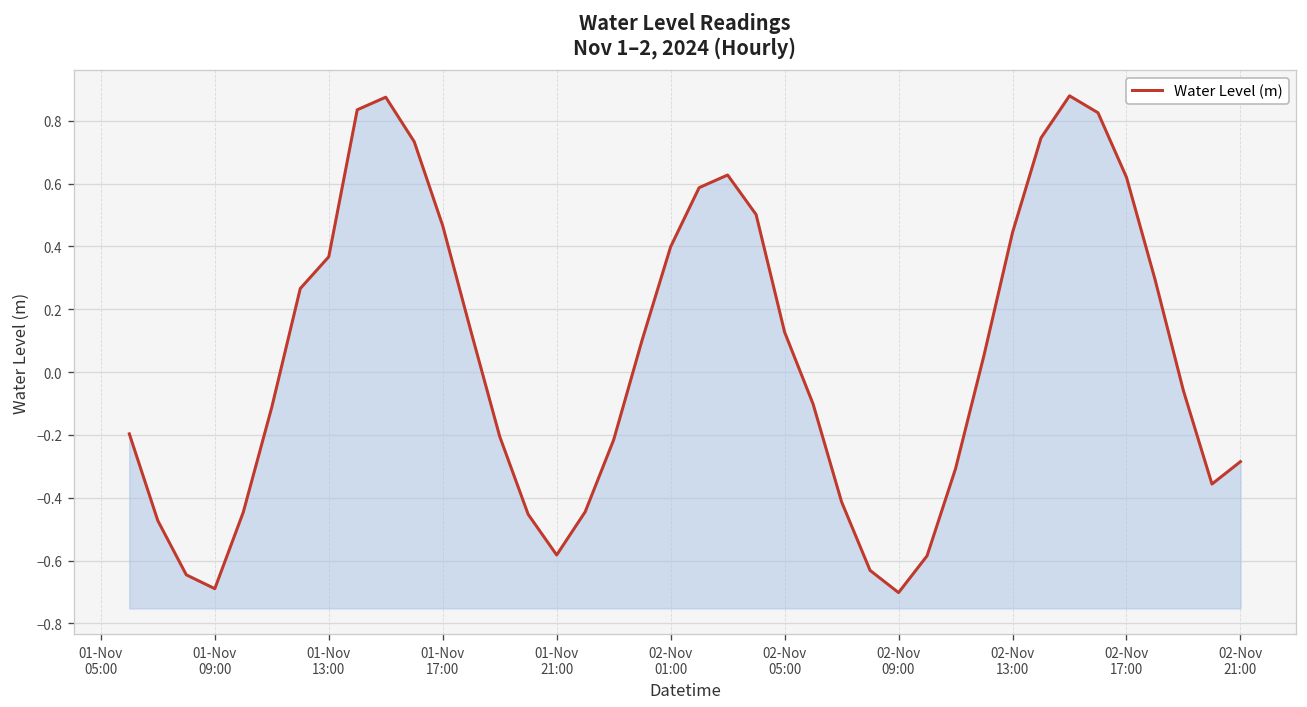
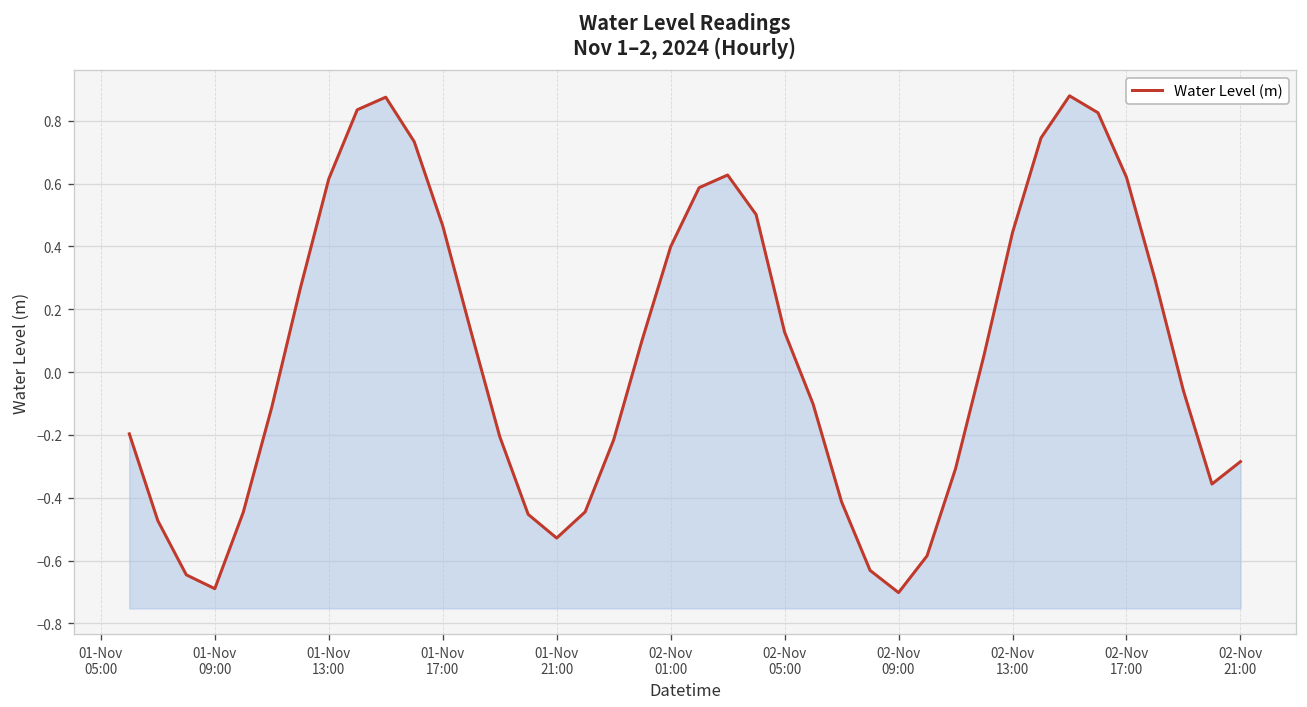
  {
    "01-Nov 09:00": -0.69,
-   "01-Nov 13:00": 0.37,
+   "01-Nov 13:00": 0.61,
    "01-Nov 17:00": 0.47,
-   "01-Nov 21:00": -0.58,
+   "01-Nov 21:00": -0.53,
    "02-Nov 01:00": 0.40,
    "02-Nov 05:00": 0.13,
    "02-Nov 09:00": -0.70,
    "02-Nov 13:00": 0.44,
    "02-Nov 17:00": 0.62,
    "02-Nov 21:00": -0.28
  }
